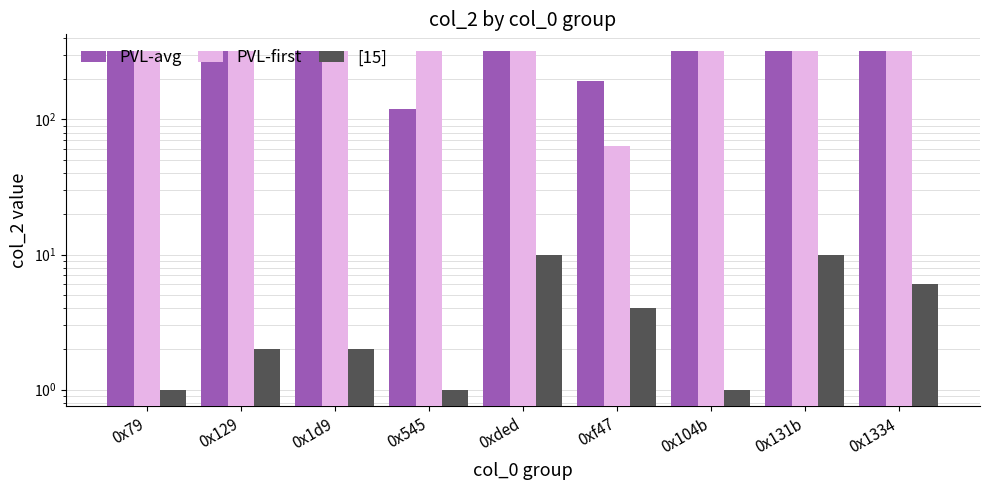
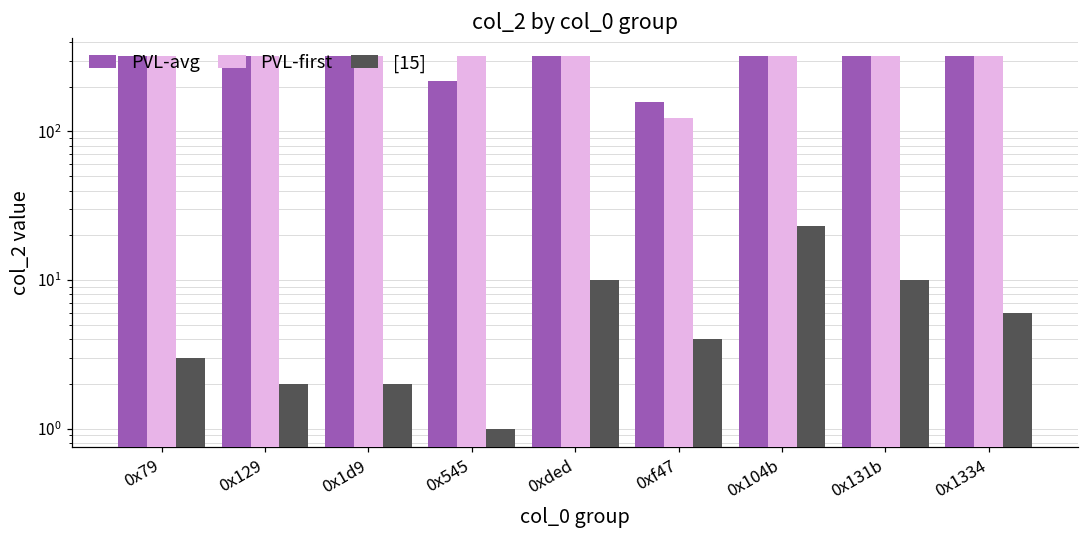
  {
    "PVL-avg": {
      "0x79": 320,
      "0x129": 320,
      "0x1d9": 320,
-     "0x545": 120,
+     "0x545": 220,
      "0xded": 320,
-     "0xf47": 190,
+     "0xf47": 160,
      "0x104b": 320,
      "0x131b": 320,
      "0x1334": 320
    },
    "PVL-first": {
      "0x79": 320,
      "0x129": 320,
      "0x1d9": 320,
      "0x545": 320,
      "0xded": 320,
-     "0xf47": 60,
+     "0xf47": 120,
      "0x104b": 320,
      "0x131b": 320,
      "0x1334": 320
    },
    "[15]": {
-     "0x79": 1,
+     "0x79": 3,
      "0x129": 2,
      "0x1d9": 2,
      "0x545": 1,
      "0xded": 10,
      "0xf47": 4,
-     "0x104b": 1,
+     "0x104b": 23,
      "0x131b": 10,
      "0x1334": 6
    }
  }
